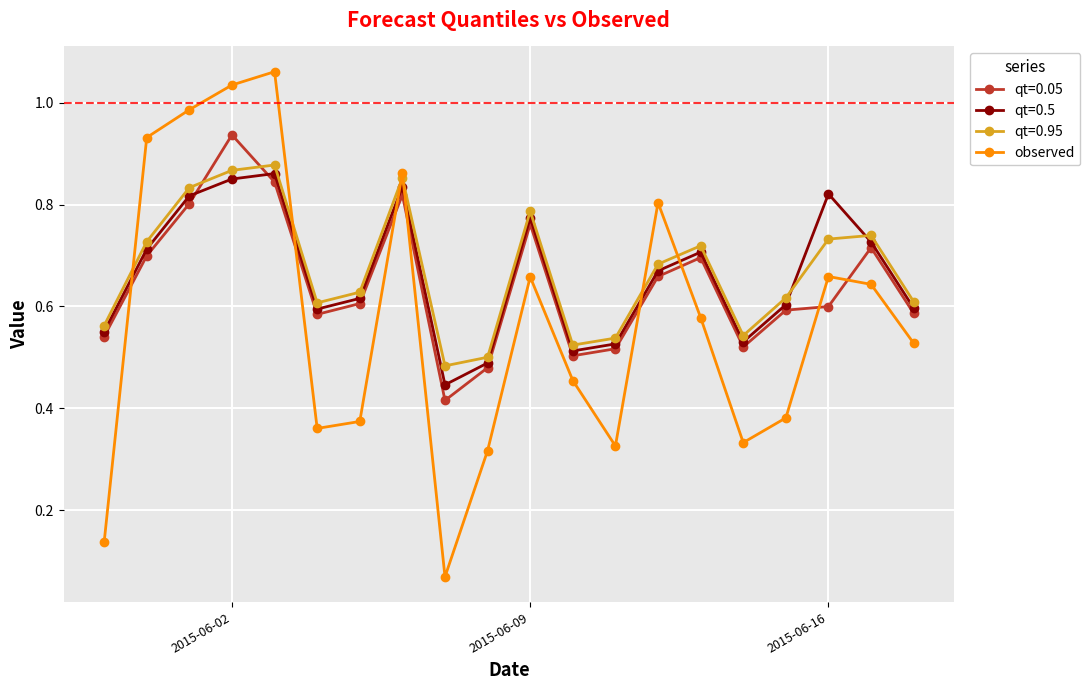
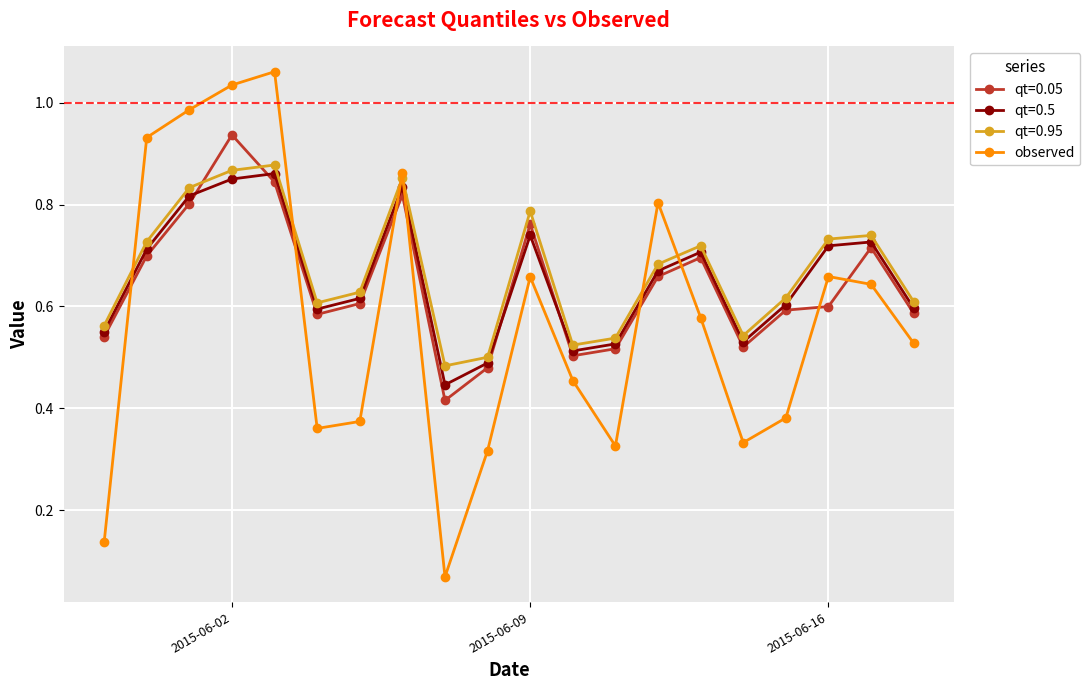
  {
    "qt=0.05": {
      "2015-06-02": 0.94,
      "2015-06-09": 0.76,
      "2015-06-16": 0.60
    },
    "qt=0.5": {
      "2015-06-02": 0.85,
-     "2015-06-09": 0.77,
-     "2015-06-16": 0.82
+     "2015-06-09": 0.74,
+     "2015-06-16": 0.72
    }
  }
